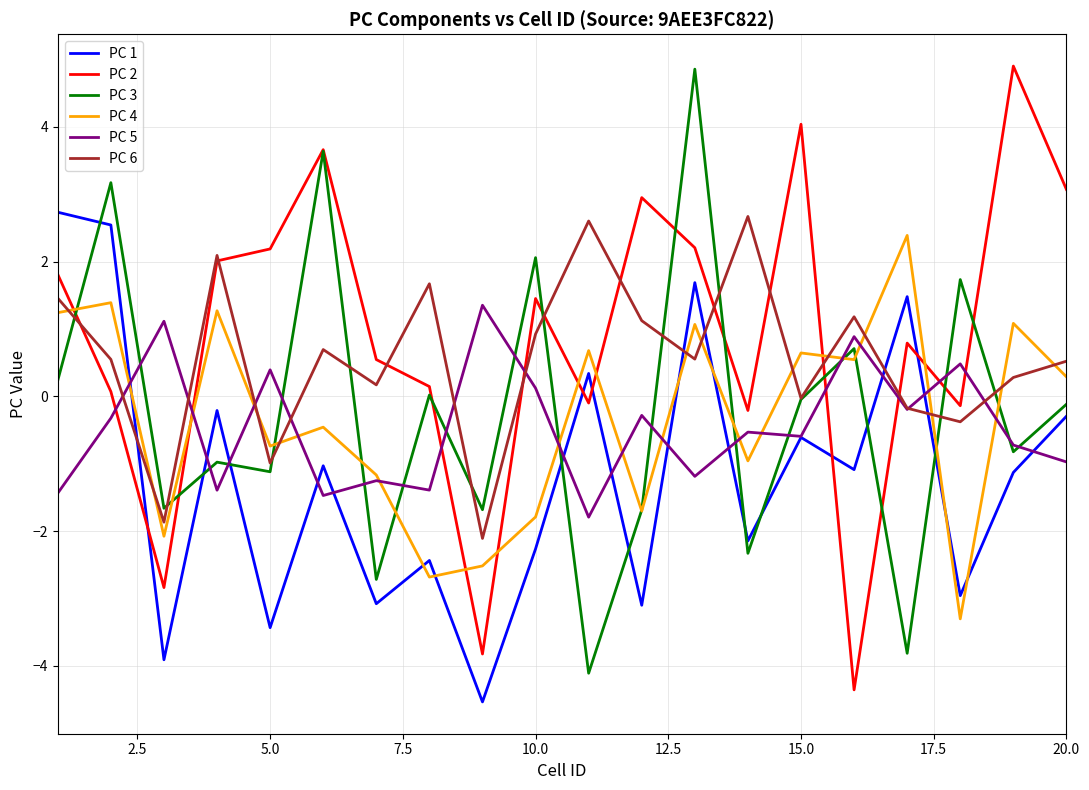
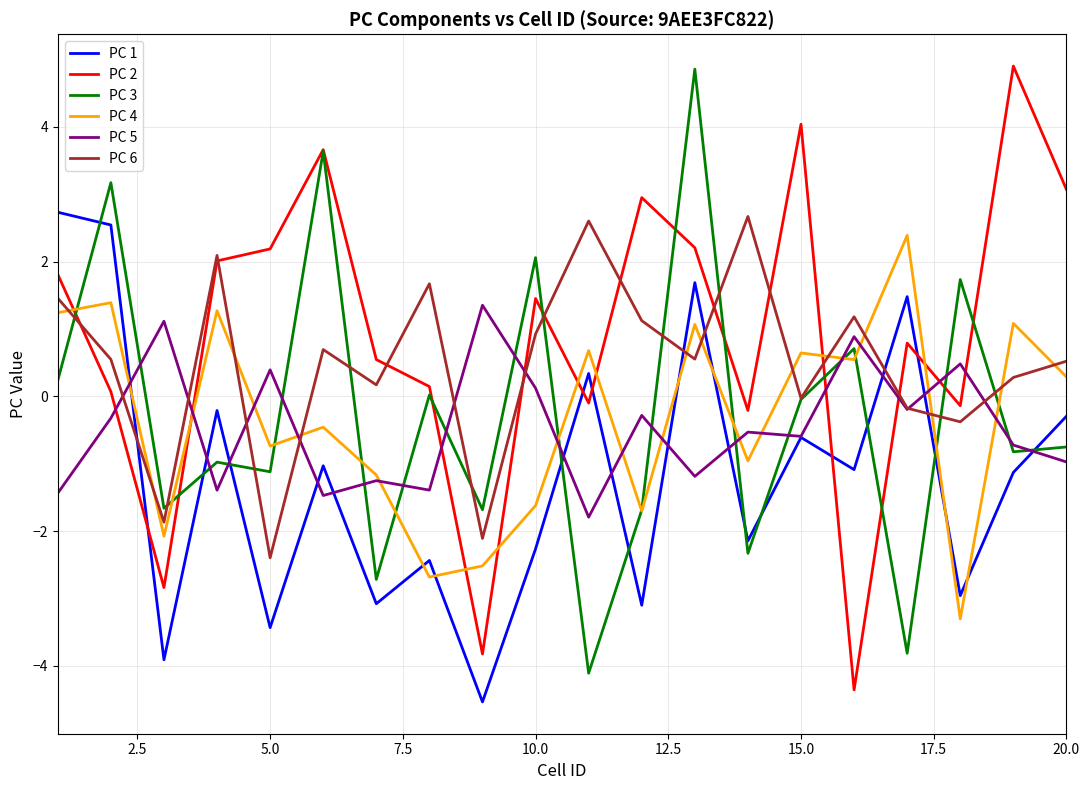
  {
    "PC 1": {
      "5.0": -3.4,
      "10.0": -2.3,
      "20.0": -0.3
    },
    "PC 2": {
      "5.0": 2.2,
      "10.0": 1.5,
      "15.0": 4.0,
      "20.0": 3.1
    },
    "PC 3": {
      "5.0": -1.1,
      "10.0": 2.1,
-     "20.0": -0.1
+     "20.0": -0.8
    },
    "PC 4": {
      "5.0": -0.7,
-     "10.0": -1.8,
+     "10.0": -1.6,
      "15.0": 0.6,
      "20.0": 0.3
    },
    "PC 5": {
      "5.0": 0.4,
      "10.0": 0.1,
      "20.0": -1.0
    },
    "PC 6": {
-     "5.0": -1.0,
+     "5.0": -2.4,
      "10.0": 0.9,
      "20.0": 0.5
    }
  }
